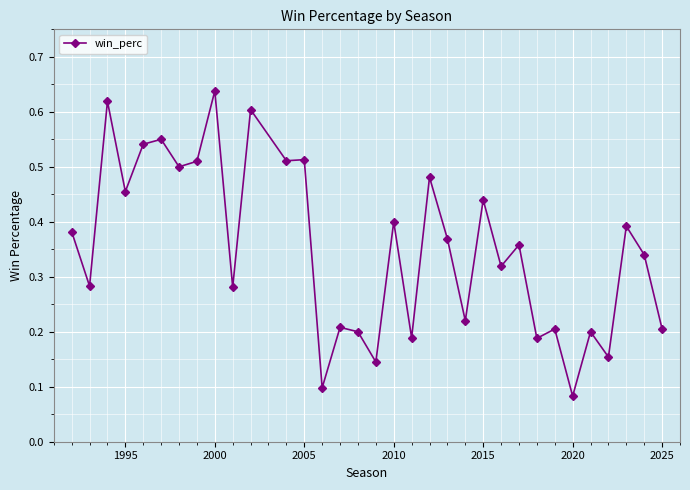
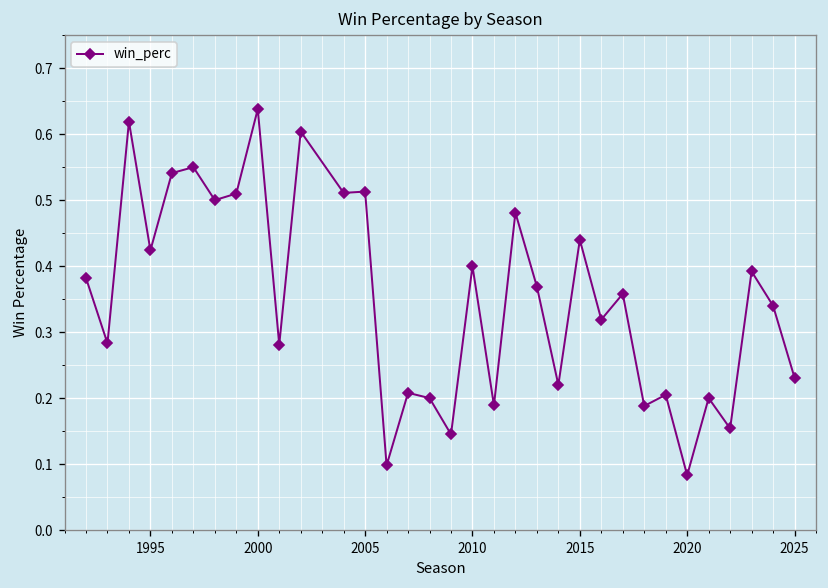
  {
-   "1995": 0.46,
+   "1995": 0.42,
    "2000": 0.64,
    "2005": 0.51,
    "2010": 0.40,
    "2015": 0.44,
    "2020": 0.08,
-   "2025": 0.21
+   "2025": 0.23
  }
